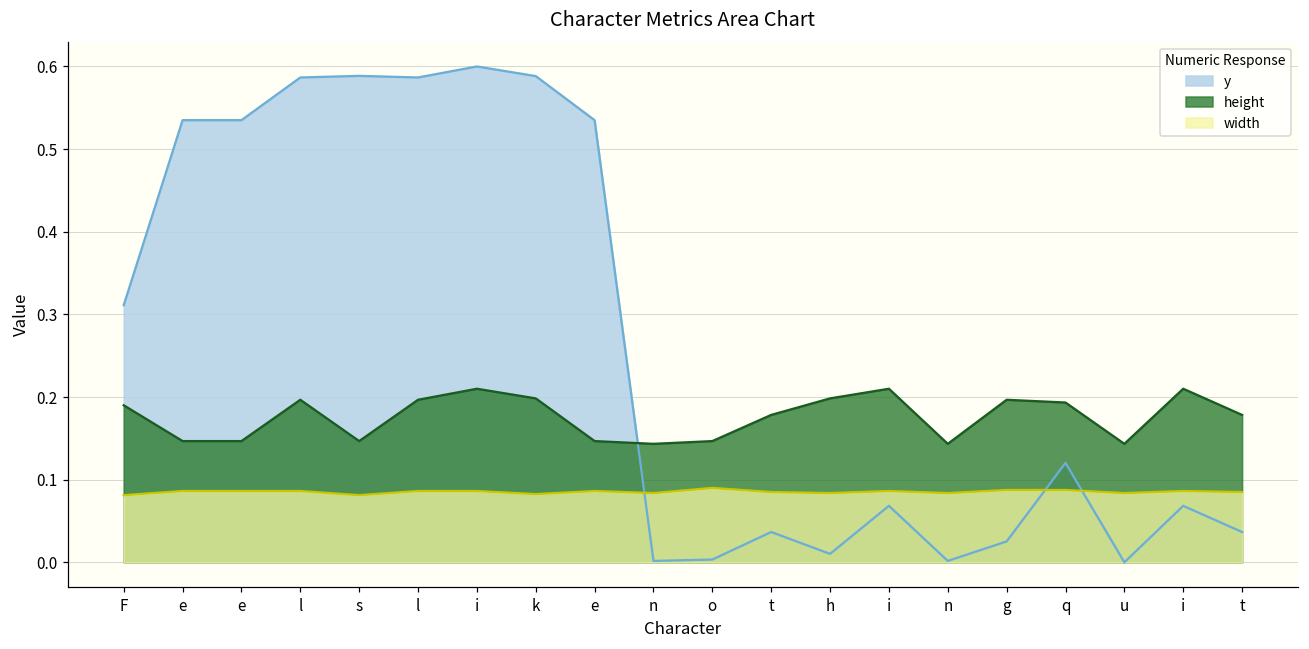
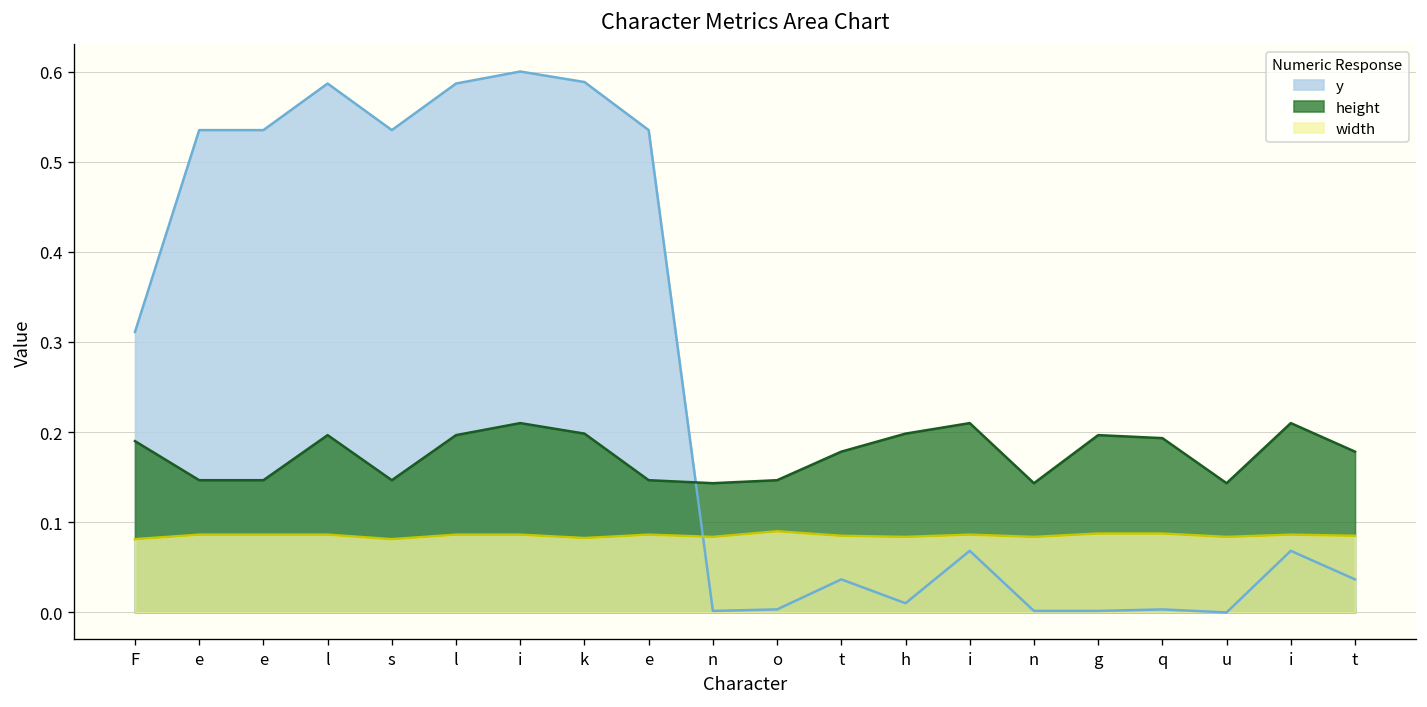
  {
    "y": {
      "F": 0.31,
-     "s": 0.59,
+     "s": 0.54,
      "k": 0.59,
      "o": 0.00,
      "h": 0.01,
-     "g": 0.03,
-     "q": 0.12,
+     "g": 0.00,
+     "q": 0.00,
      "u": 0.00
    },
    "height": {
      "F": 0.19,
      "s": 0.15,
      "k": 0.20,
      "o": 0.15,
      "h": 0.20,
      "g": 0.20,
      "q": 0.19,
      "u": 0.14
    },
    "width": {
      "F": 0.08,
      "s": 0.08,
      "k": 0.08,
      "o": 0.09,
      "h": 0.08,
      "g": 0.09,
      "q": 0.09,
      "u": 0.08
    }
  }
